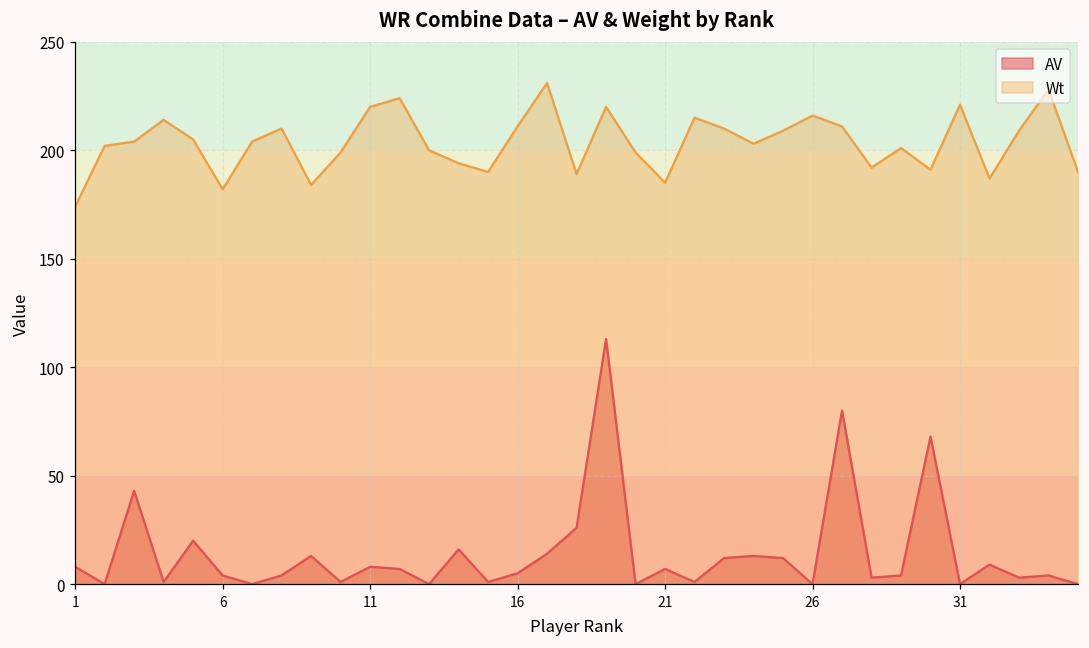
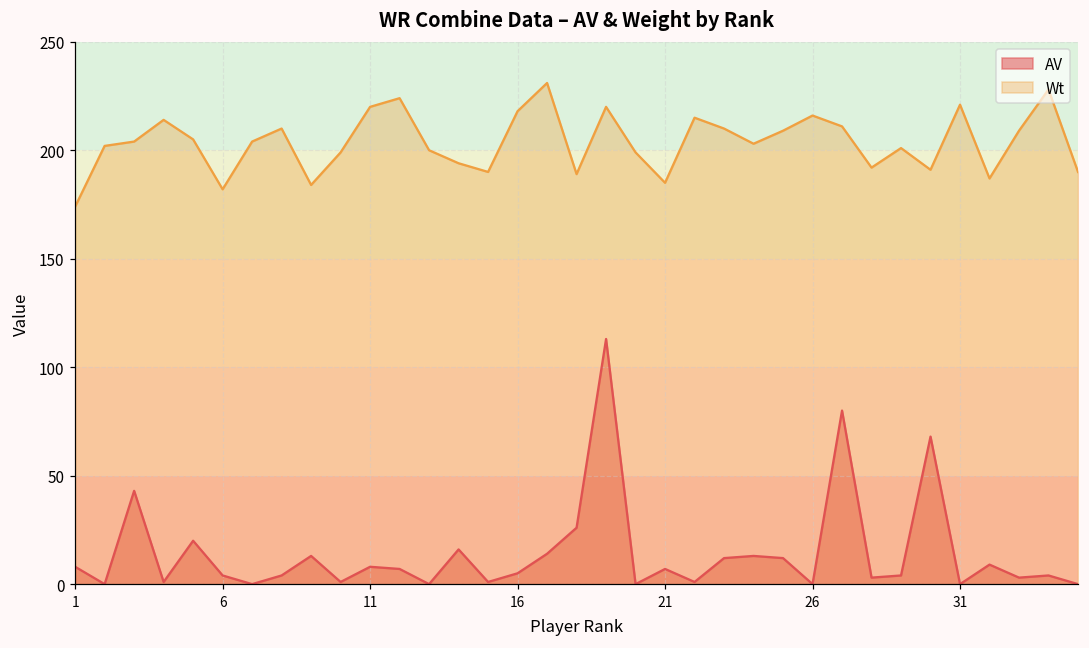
  {
    "AV": {
      "1": 8,
      "6": 4,
      "11": 8,
      "16": 5,
      "21": 7,
      "26": 0,
      "31": 0
    },
    "Wt": {
      "1": 174,
      "6": 182,
      "11": 220,
-     "16": 211,
+     "16": 218,
      "21": 185,
      "26": 216,
      "31": 221
    }
  }
